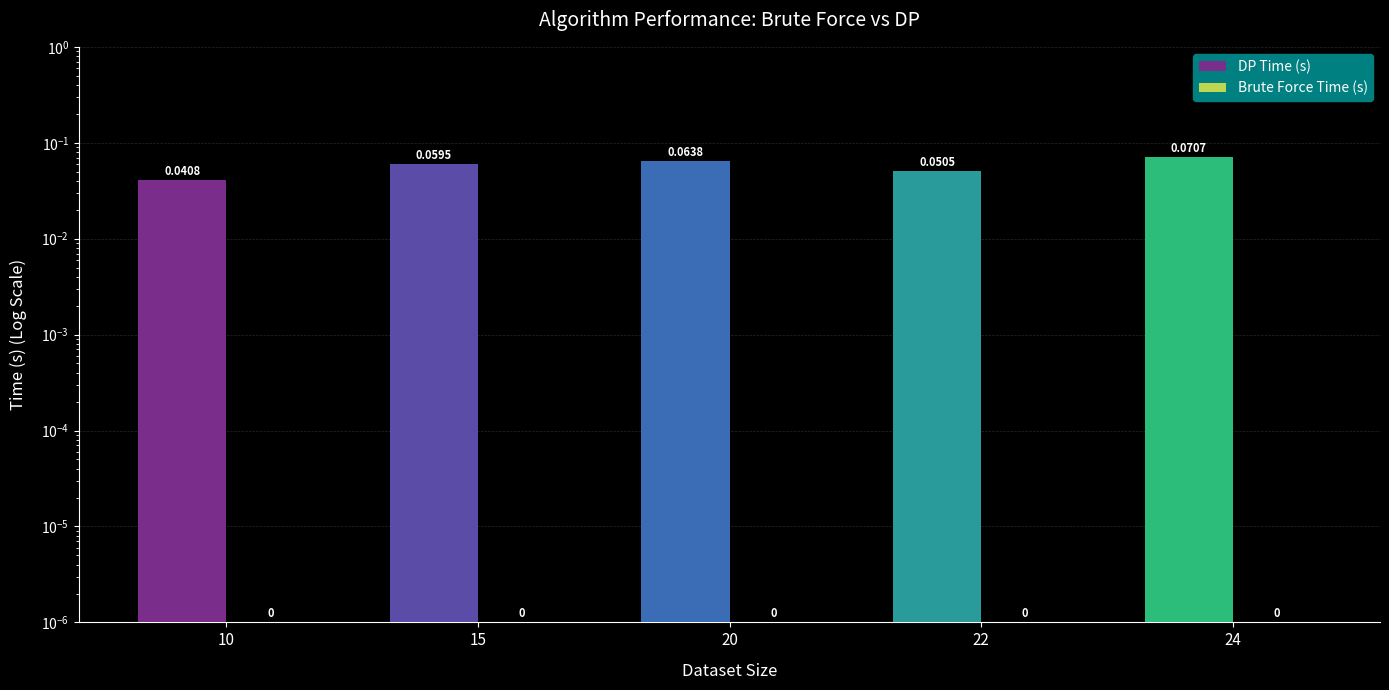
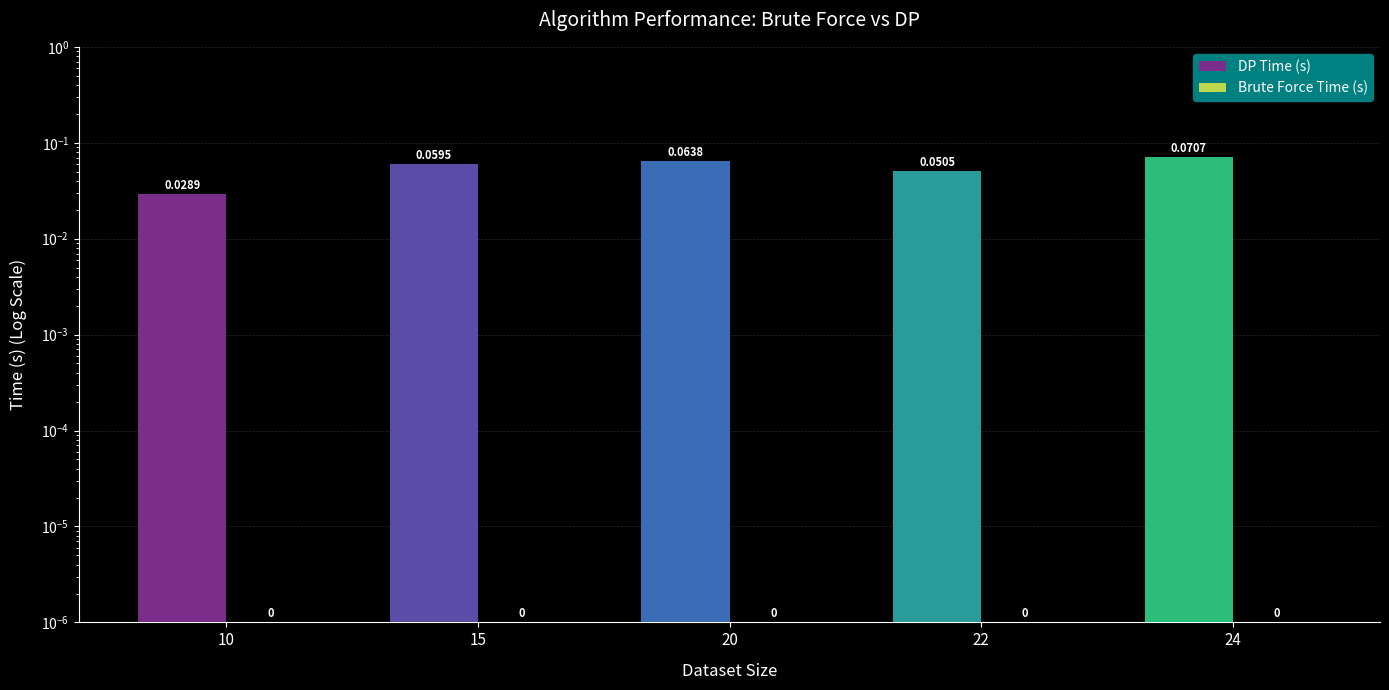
  {
    "DP Time (s)": {
-     "10": 0.0408,
+     "10": 0.0289,
      "15": 0.0595,
      "20": 0.0638,
      "22": 0.0505,
      "24": 0.0707
    },
    "Brute Force Time (s)": {
      "10": 0,
      "15": 0,
      "20": 0,
      "22": 0,
      "24": 0
    }
  }
